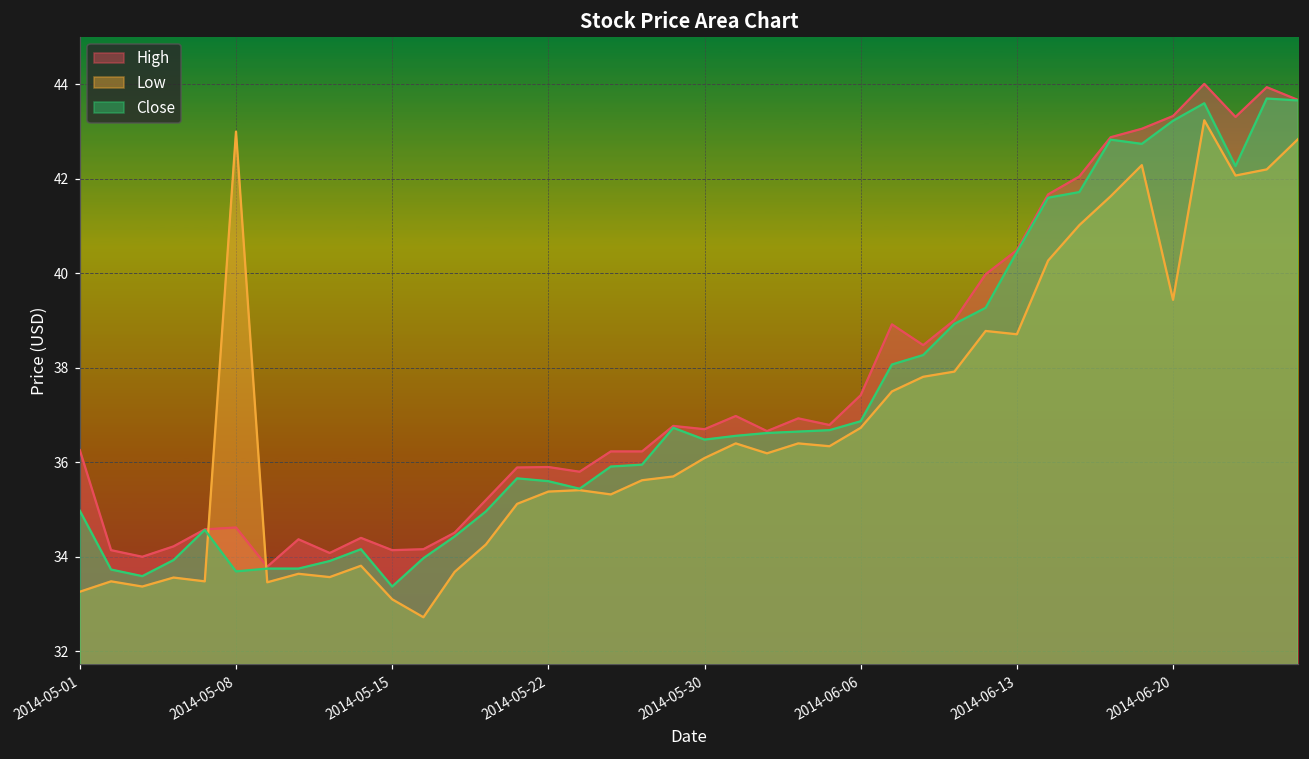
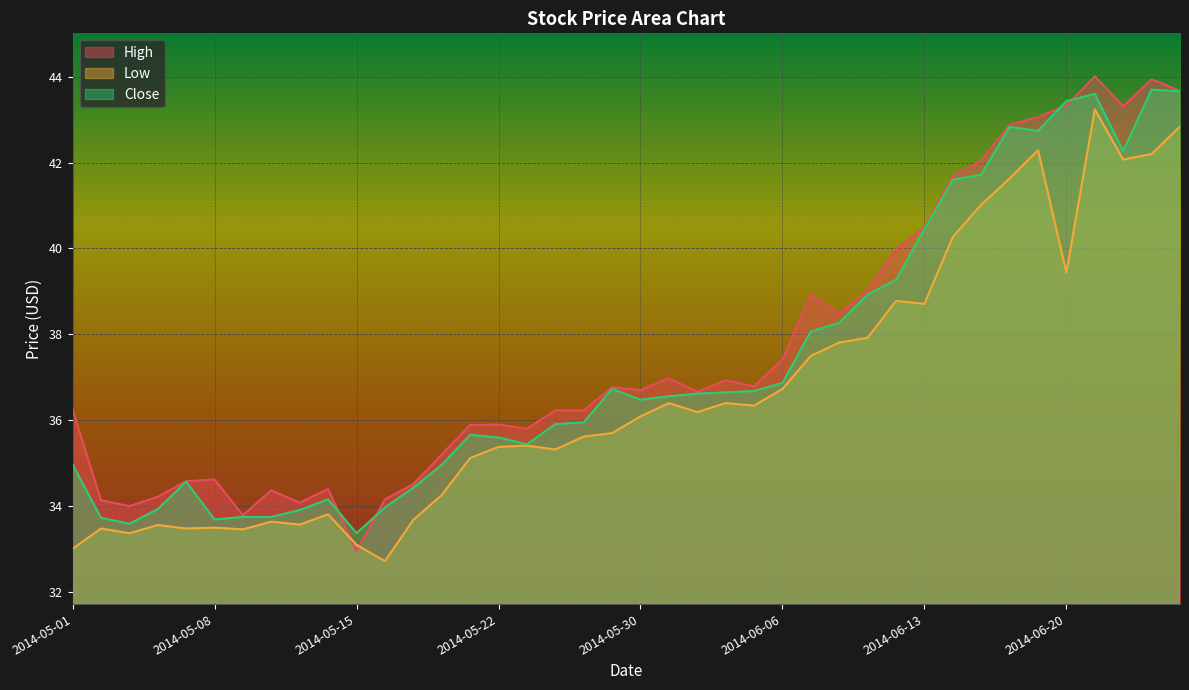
  {
    "High": {
      "2014-05-01": 36.3,
      "2014-05-08": 34.6,
-     "2014-05-15": 34.1,
+     "2014-05-15": 33.0,
      "2014-05-22": 35.9,
      "2014-05-30": 36.7,
      "2014-06-06": 37.4,
      "2014-06-20": 43.3
    },
    "Low": {
-     "2014-05-01": 33.3,
-     "2014-05-08": 43.0,
+     "2014-05-01": 33.0,
+     "2014-05-08": 33.5,
      "2014-05-15": 33.1,
      "2014-05-22": 35.4,
      "2014-05-30": 36.1,
      "2014-06-06": 36.7,
      "2014-06-13": 38.7,
      "2014-06-20": 39.4
    },
    "Close": {
      "2014-05-01": 35.0,
      "2014-05-08": 33.7,
      "2014-05-15": 33.4,
      "2014-05-22": 35.6,
      "2014-05-30": 36.5,
      "2014-06-06": 36.9,
-     "2014-06-20": 43.2
+     "2014-06-20": 43.4
    }
  }
